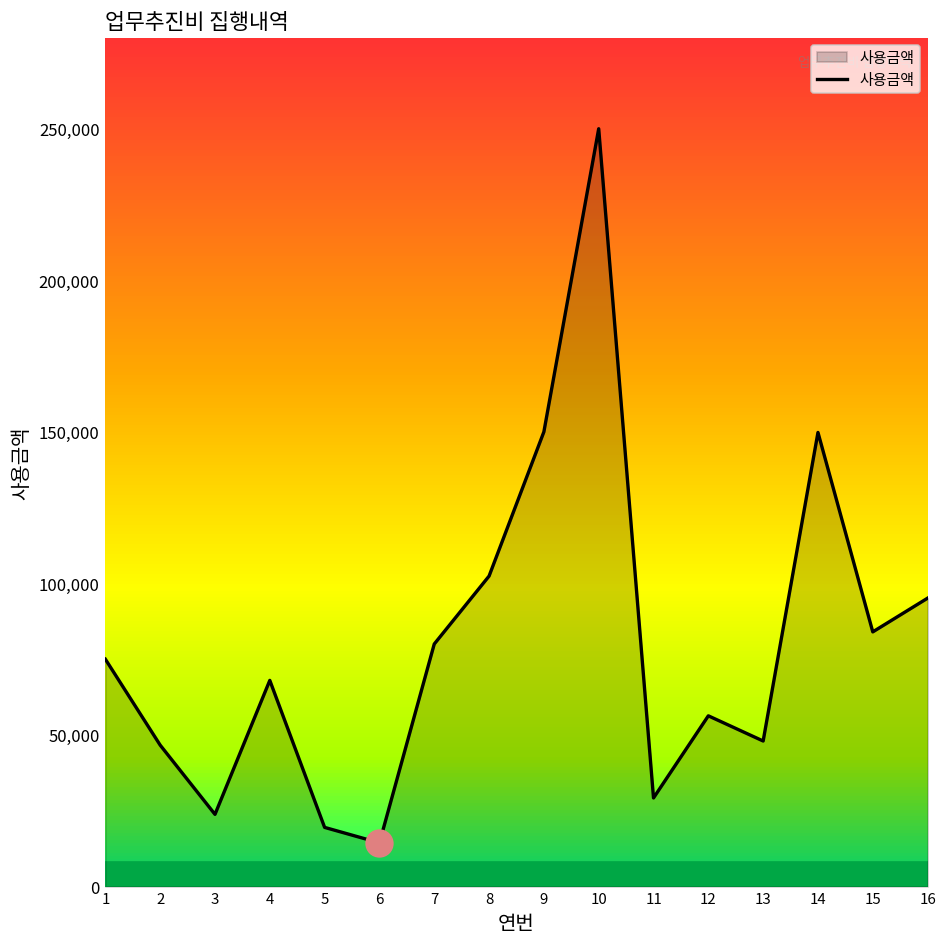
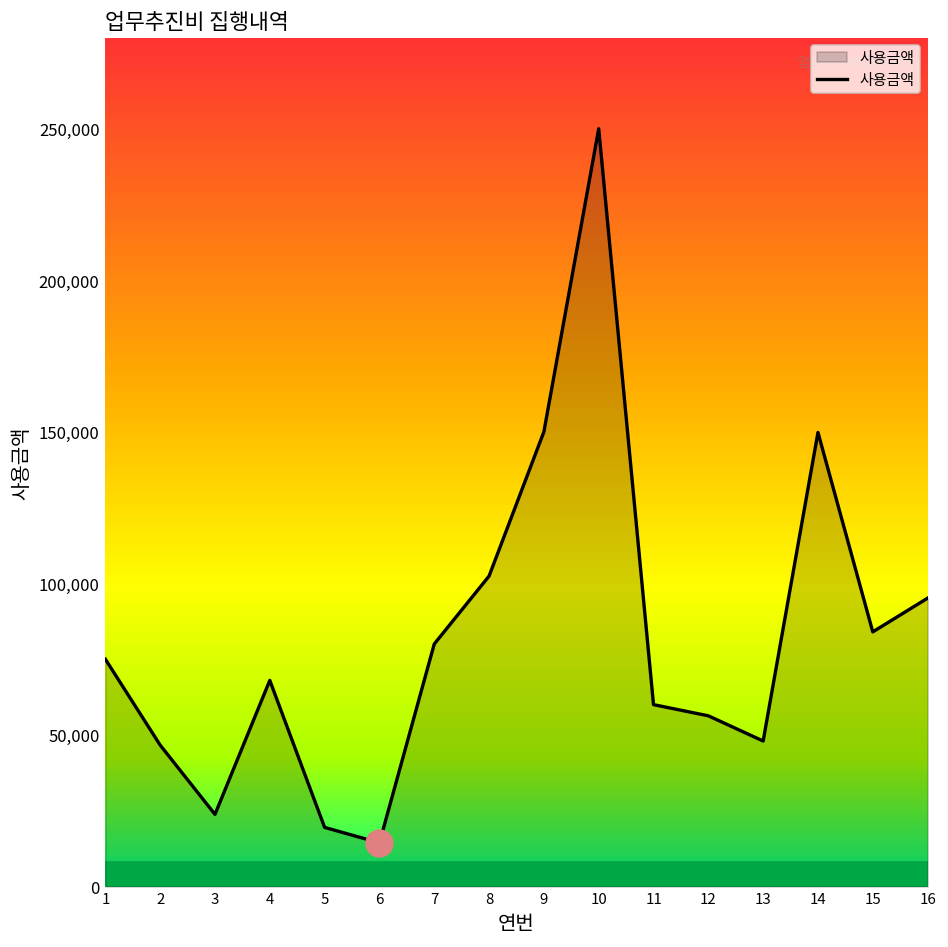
  {
    "사용금액": {
      "1": "75,000",
      "2": "47,000",
      "3": "24,000",
      "4": "68,000",
      "5": "20,000",
      "7": "80,000",
      "8": "102,000",
      "9": "150,000",
      "10": "250,000",
-     "11": "29,000",
+     "11": "60,000",
      "12": "56,000",
      "13": "48,000",
      "14": "150,000",
      "15": "84,000",
      "16": "95,000"
    }
  }
